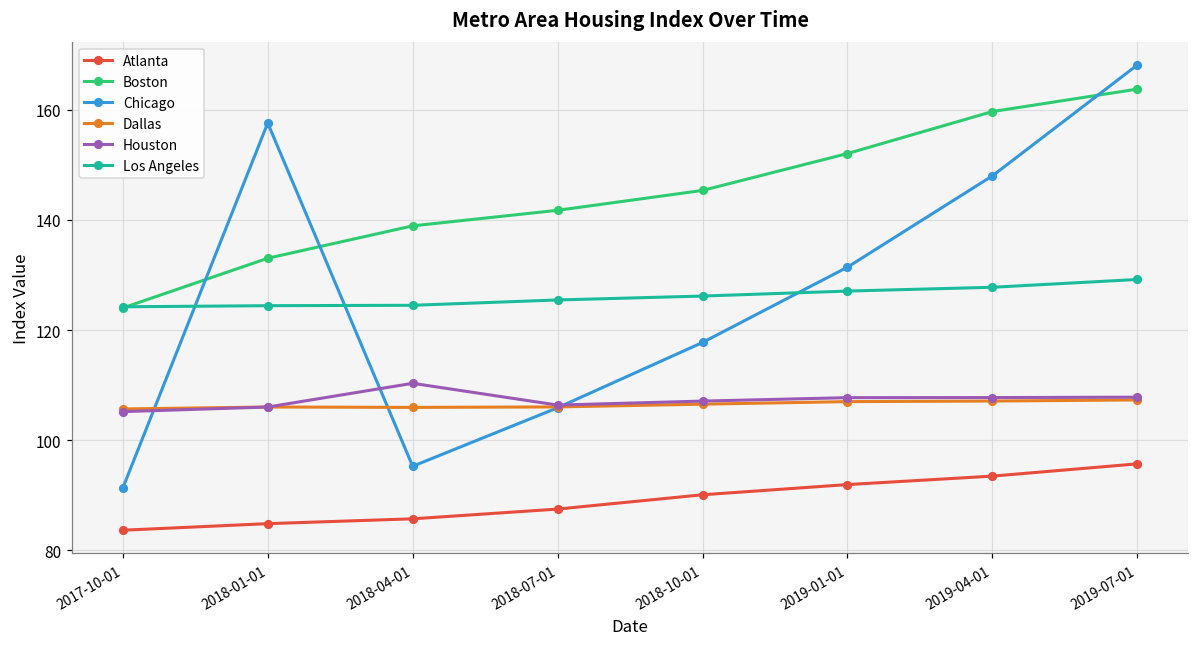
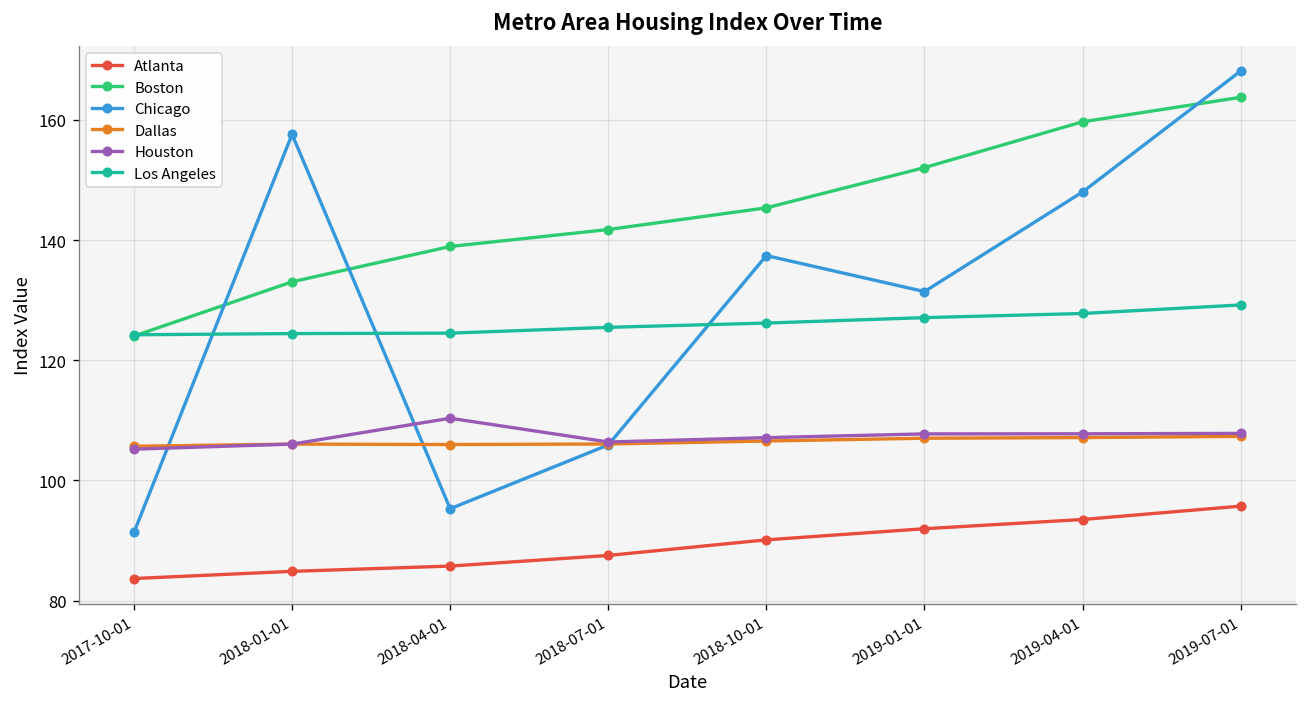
  {
    "Chicago": {
      "2017-10-01": 91,
      "2018-01-01": 158,
      "2018-04-01": 95,
-     "2018-10-01": 118,
+     "2018-10-01": 137,
      "2019-01-01": 131,
      "2019-04-01": 148,
      "2019-07-01": 168
    },
    "Houston": {
      "2018-04-01": 110,
      "2018-10-01": 107,
      "2019-01-01": 108,
      "2019-04-01": 108
    }
  }
